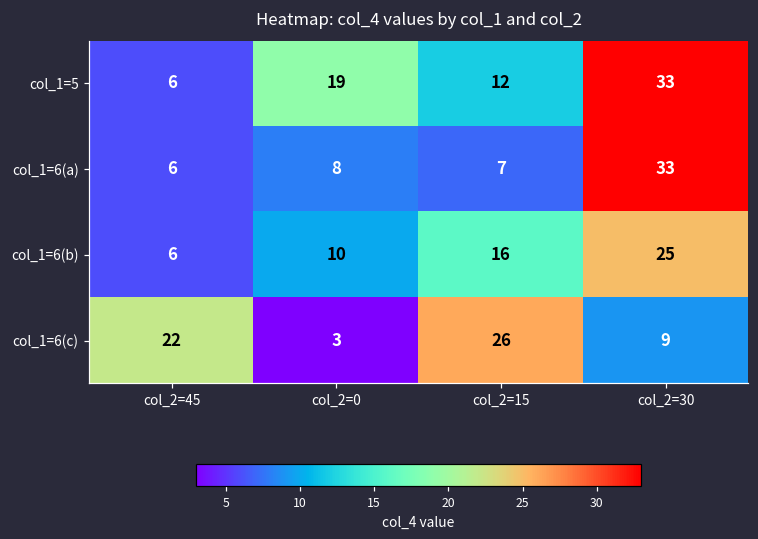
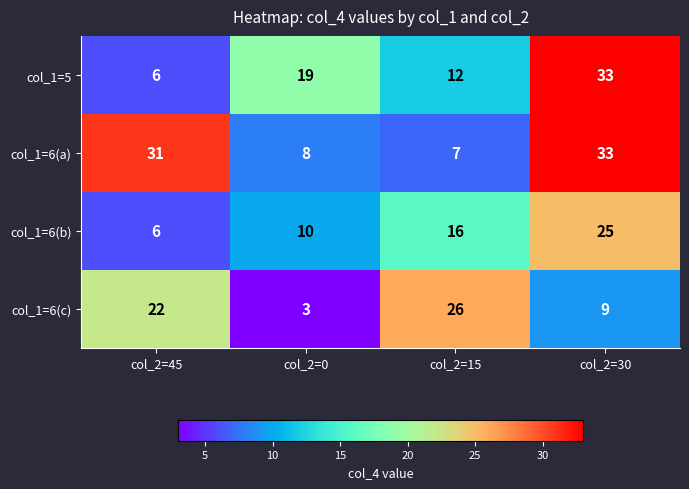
  {
    "col_1=5": {
      "col_2=45": 6,
      "col_2=0": 19,
      "col_2=15": 12,
      "col_2=30": 33
    },
    "col_1=6(a)": {
-     "col_2=45": 6,
+     "col_2=45": 31,
      "col_2=0": 8,
      "col_2=15": 7,
      "col_2=30": 33
    },
    "col_1=6(b)": {
      "col_2=45": 6,
      "col_2=0": 10,
      "col_2=15": 16,
      "col_2=30": 25
    },
    "col_1=6(c)": {
      "col_2=45": 22,
      "col_2=0": 3,
      "col_2=15": 26,
      "col_2=30": 9
    }
  }
